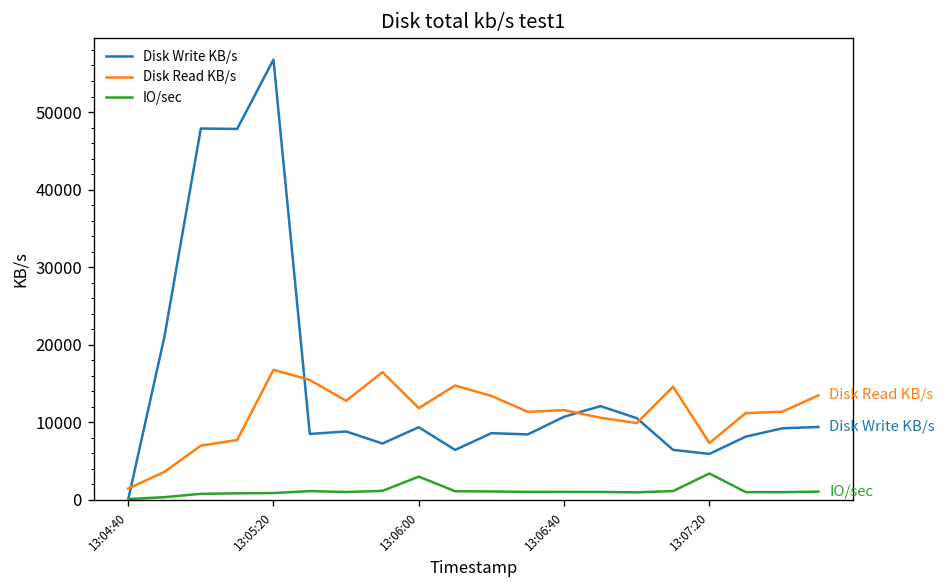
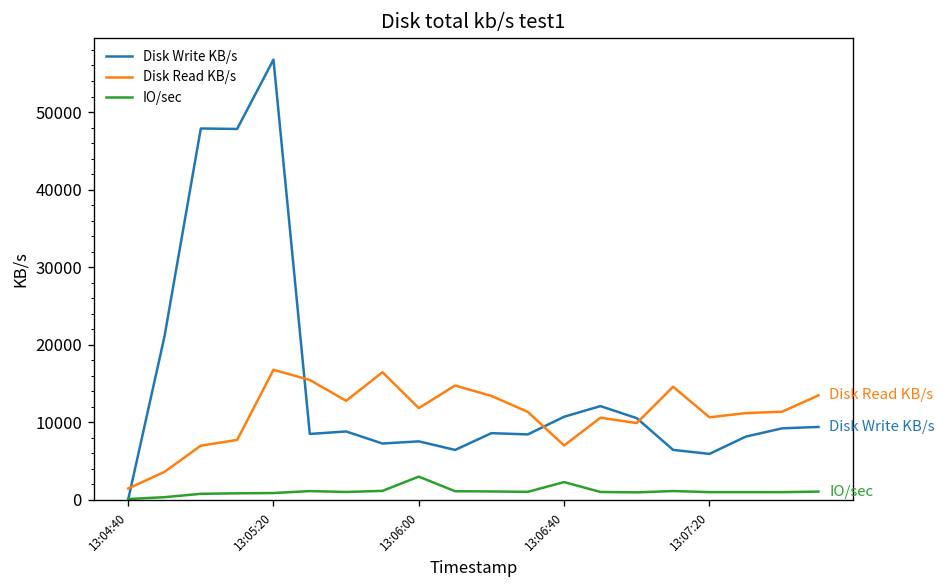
  {
    "Disk Write KB/s": {
      "13:05:20": 57000,
-     "13:06:00": 9000,
+     "13:06:00": 8000,
      "13:06:40": 11000,
      "13:07:20": 6000
    },
    "Disk Read KB/s": {
      "13:04:40": 1000,
      "13:05:20": 17000,
      "13:06:00": 12000,
-     "13:06:40": 12000,
-     "13:07:20": 7000
+     "13:06:40": 7000,
+     "13:07:20": 11000
    },
    "IO/sec": {
      "13:05:20": 1000,
      "13:06:00": 3000,
-     "13:06:40": 1000,
-     "13:07:20": 3000
+     "13:06:40": 2000,
+     "13:07:20": 1000
    }
  }
